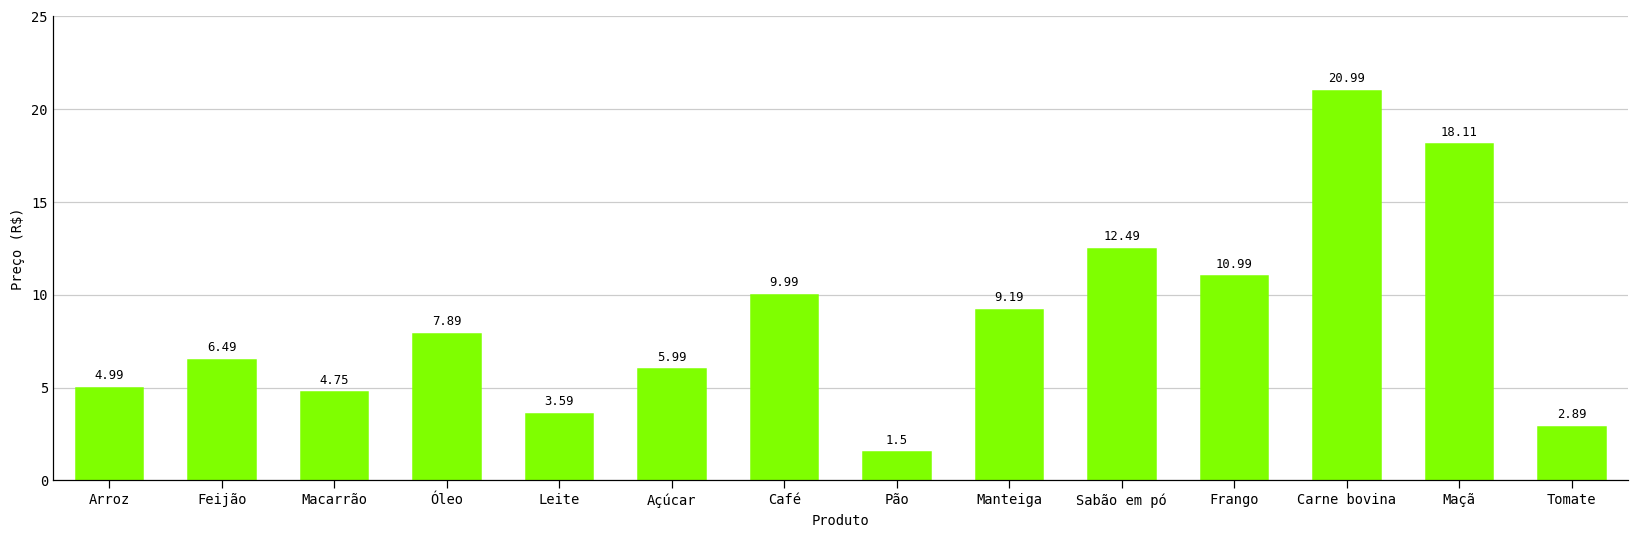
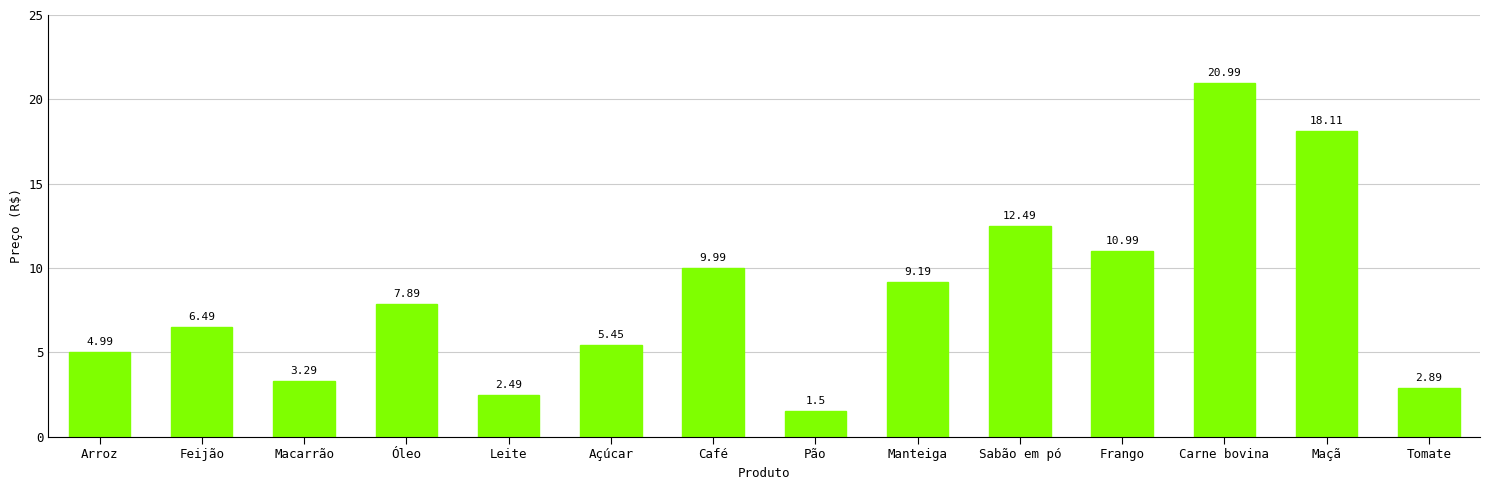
  {
    "Arroz": 4.99,
    "Feijão": 6.49,
-   "Macarrão": 4.75,
+   "Macarrão": 3.29,
    "Óleo": 7.89,
-   "Leite": 3.59,
-   "Açúcar": 5.99,
+   "Leite": 2.49,
+   "Açúcar": 5.45,
    "Café": 9.99,
    "Pão": 1.5,
    "Manteiga": 9.19,
    "Sabão em pó": 12.49,
    "Frango": 10.99,
    "Carne bovina": 20.99,
    "Maçã": 18.11,
    "Tomate": 2.89
  }
